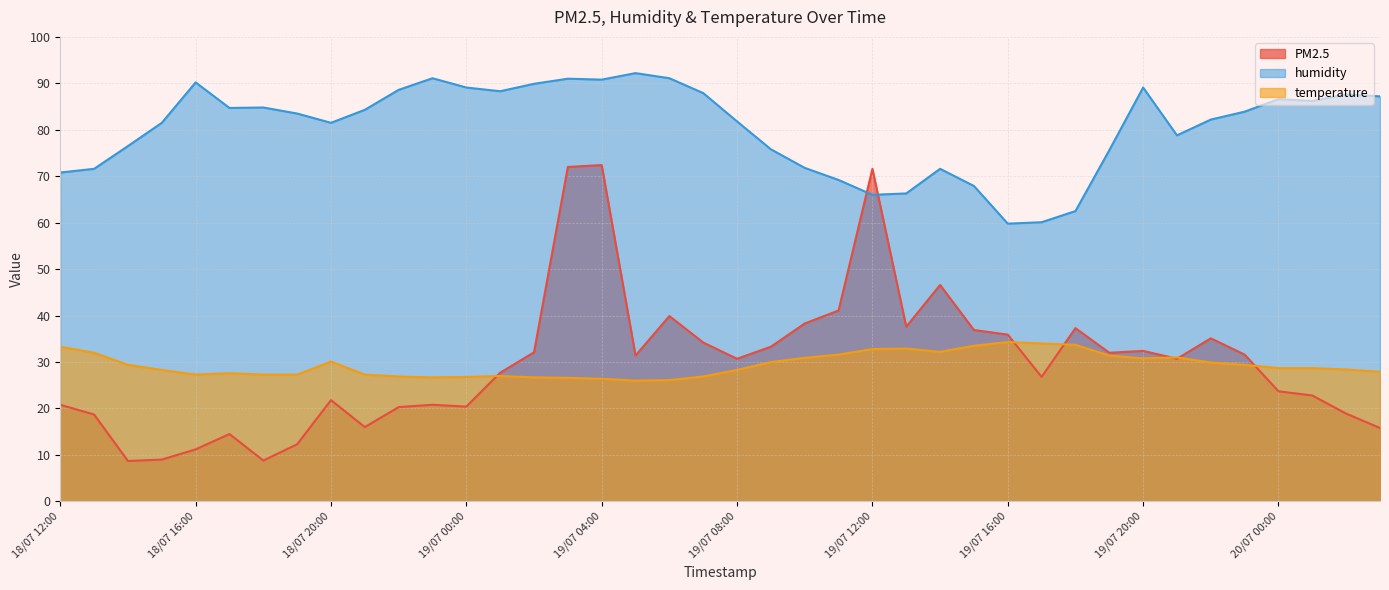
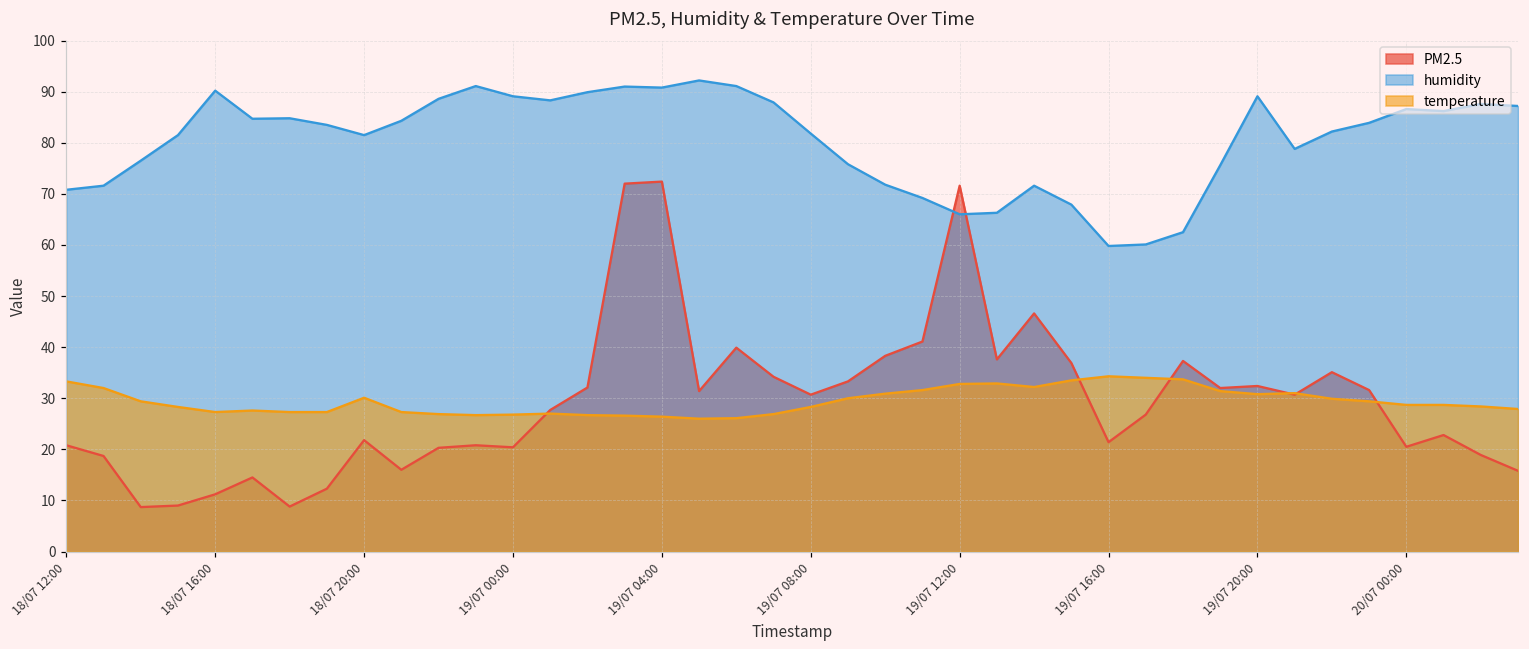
  {
    "PM2.5": {
      "18/07 12:00": 21,
      "18/07 16:00": 11,
      "18/07 20:00": 22,
      "19/07 00:00": 20,
      "19/07 04:00": 72,
      "19/07 08:00": 31,
      "19/07 12:00": 72,
-     "19/07 16:00": 36,
+     "19/07 16:00": 21,
      "19/07 20:00": 32,
-     "20/07 00:00": 24
+     "20/07 00:00": 21
    },
    "humidity": {
      "18/07 12:00": 71,
      "18/07 16:00": 90,
      "18/07 20:00": 82,
      "19/07 00:00": 89,
      "19/07 04:00": 91,
      "19/07 08:00": 82,
      "19/07 12:00": 66,
      "19/07 16:00": 60,
      "19/07 20:00": 89
    },
    "temperature": {
      "18/07 12:00": 33,
      "18/07 16:00": 27,
      "18/07 20:00": 30,
      "19/07 00:00": 27,
      "19/07 04:00": 26,
      "19/07 08:00": 28,
      "19/07 12:00": 33,
      "19/07 16:00": 34,
      "19/07 20:00": 31,
      "20/07 00:00": 29
    }
  }
